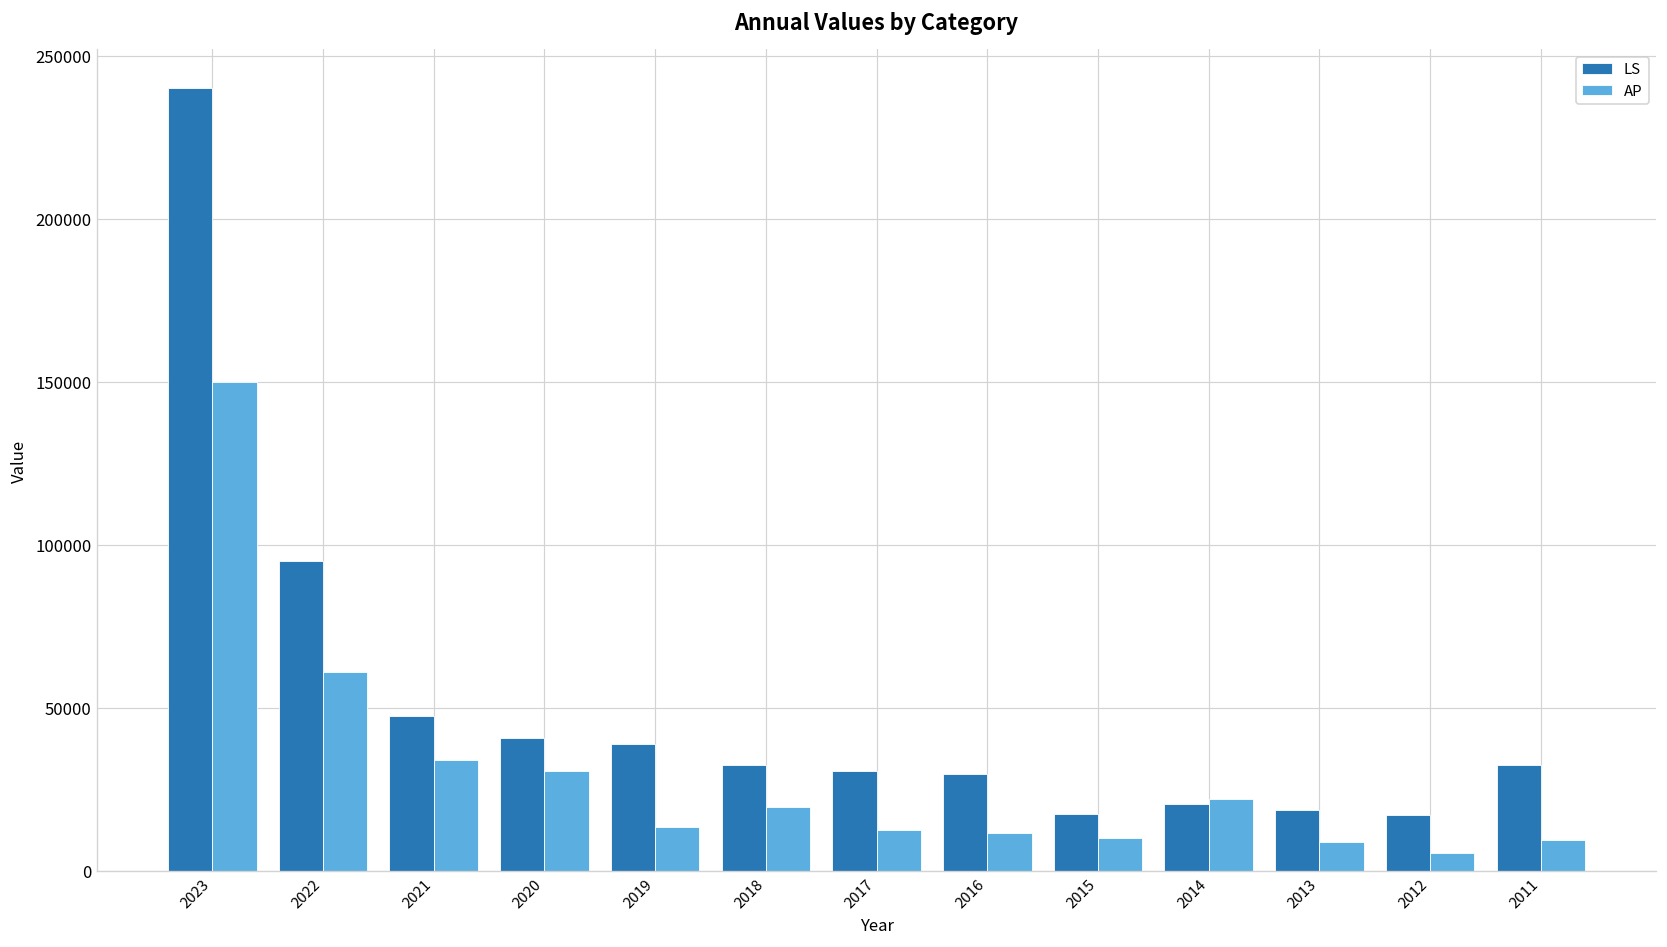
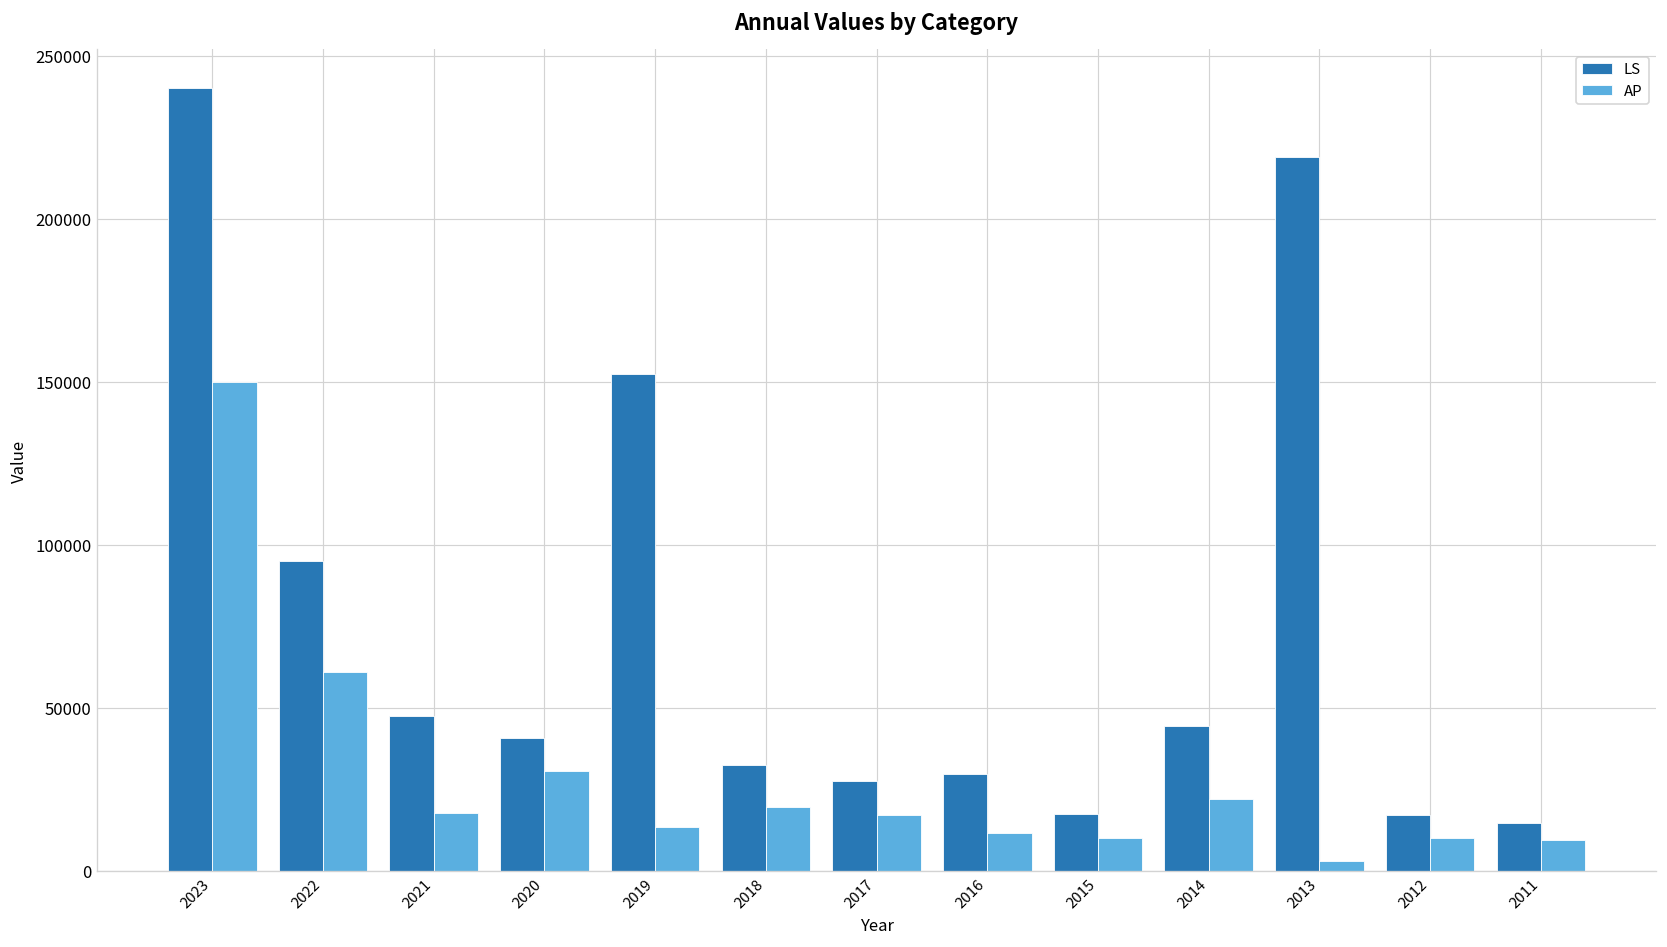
  {
    "LS": {
      "2023": 240000,
      "2022": 95000,
      "2021": 48000,
      "2020": 41000,
-     "2019": 39000,
+     "2019": 152000,
      "2018": 33000,
-     "2017": 31000,
+     "2017": 28000,
      "2016": 30000,
      "2015": 17000,
-     "2014": 21000,
-     "2013": 19000,
+     "2014": 45000,
+     "2013": 219000,
      "2012": 17000,
-     "2011": 32000
+     "2011": 15000
    },
    "AP": {
      "2023": 150000,
      "2022": 61000,
-     "2021": 34000,
+     "2021": 18000,
      "2020": 31000,
      "2019": 14000,
      "2018": 20000,
-     "2017": 12000,
+     "2017": 17000,
      "2016": 12000,
      "2015": 10000,
      "2014": 22000,
-     "2013": 9000,
-     "2012": 5000,
+     "2013": 3000,
+     "2012": 10000,
      "2011": 10000
    }
  }
